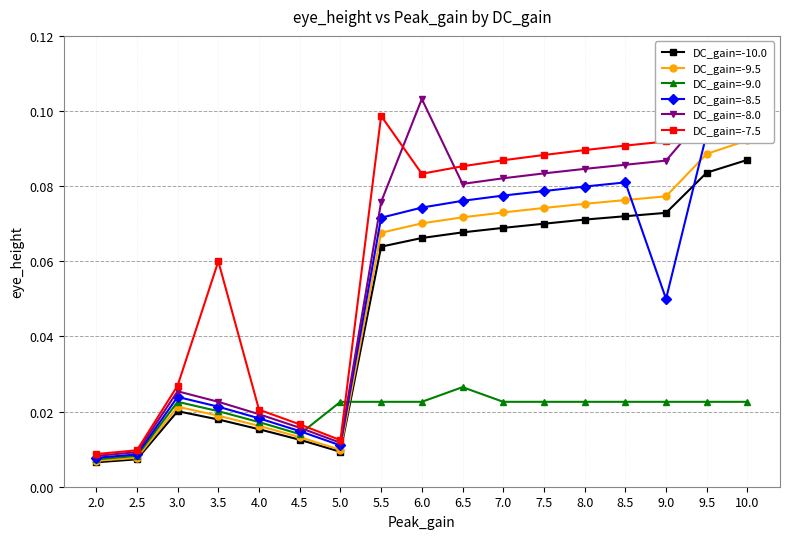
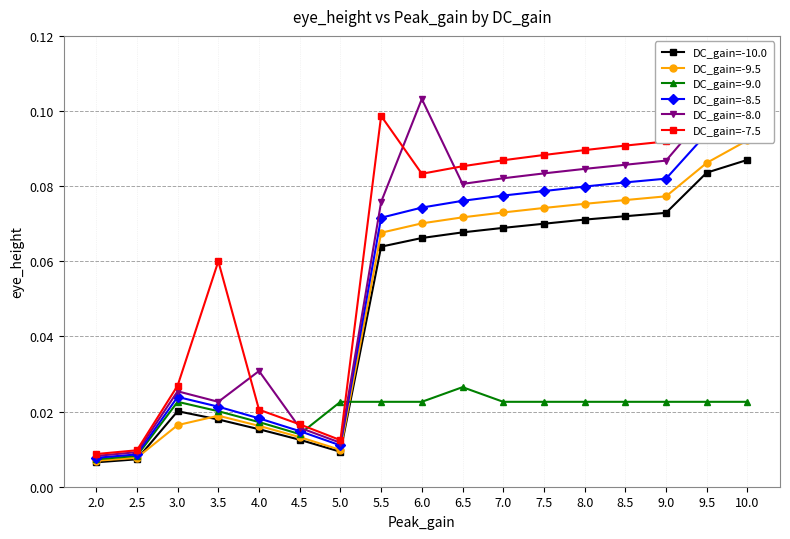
  {
    "DC_gain=-10.0": {
      "3.0": 0.020,
      "3.5": 0.018,
      "4.0": 0.015,
      "4.5": 0.013,
      "5.5": 0.064,
      "6.0": 0.066,
      "6.5": 0.068,
      "7.0": 0.069,
      "7.5": 0.070,
      "8.0": 0.071,
      "8.5": 0.072,
      "9.0": 0.073,
      "9.5": 0.084,
      "10.0": 0.087
    },
    "DC_gain=-9.5": {
-     "3.0": 0.021,
+     "3.0": 0.016,
      "3.5": 0.019,
      "4.0": 0.016,
      "4.5": 0.013,
      "5.5": 0.068,
      "6.0": 0.070,
      "6.5": 0.072,
      "7.0": 0.073,
      "7.5": 0.074,
      "8.0": 0.075,
      "8.5": 0.076,
      "9.0": 0.077,
-     "9.5": 0.089
+     "9.5": 0.086
    },
    "DC_gain=-9.0": {
      "3.0": 0.023,
      "3.5": 0.020,
      "4.0": 0.017,
      "4.5": 0.014,
      "5.0": 0.023,
      "5.5": 0.023,
      "6.0": 0.023,
      "6.5": 0.027,
      "7.0": 0.023,
      "7.5": 0.023,
      "8.0": 0.023,
      "8.5": 0.023,
      "9.0": 0.023,
      "9.5": 0.023,
      "10.0": 0.023
    },
    "DC_gain=-8.5": {
      "3.0": 0.024,
      "3.5": 0.021,
      "4.0": 0.018,
      "4.5": 0.015,
      "5.0": 0.011,
      "5.5": 0.072,
      "6.0": 0.074,
      "6.5": 0.076,
      "7.0": 0.078,
      "7.5": 0.079,
      "8.0": 0.080,
      "8.5": 0.081,
-     "9.0": 0.050
+     "9.0": 0.082
    },
    "DC_gain=-8.0": {
      "3.0": 0.025,
      "3.5": 0.023,
-     "4.0": 0.019,
+     "4.0": 0.031,
      "4.5": 0.016,
      "5.0": 0.012,
      "5.5": 0.076,
      "6.0": 0.103,
      "6.5": 0.081,
      "7.0": 0.082,
      "7.5": 0.083,
      "8.0": 0.085,
      "8.5": 0.086,
      "9.0": 0.087
    },
    "DC_gain=-7.5": {
      "3.0": 0.027,
      "3.5": 0.060,
      "4.0": 0.021,
      "4.5": 0.017,
      "5.0": 0.012,
      "5.5": 0.099,
      "6.0": 0.083,
      "6.5": 0.085,
      "7.0": 0.087,
      "7.5": 0.088,
      "8.0": 0.090,
      "8.5": 0.091
    }
  }
